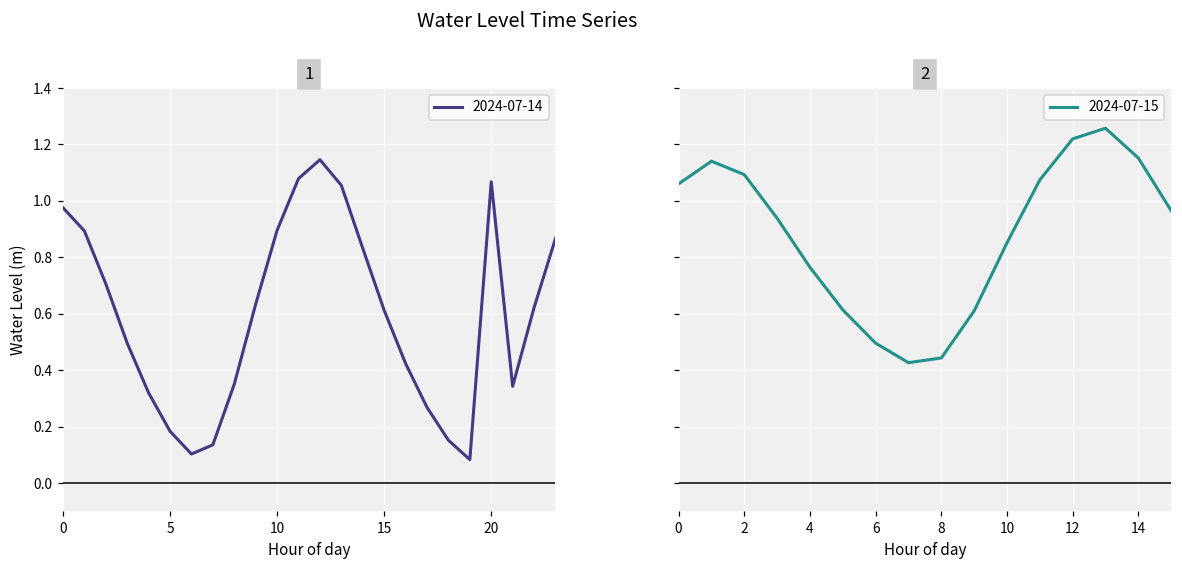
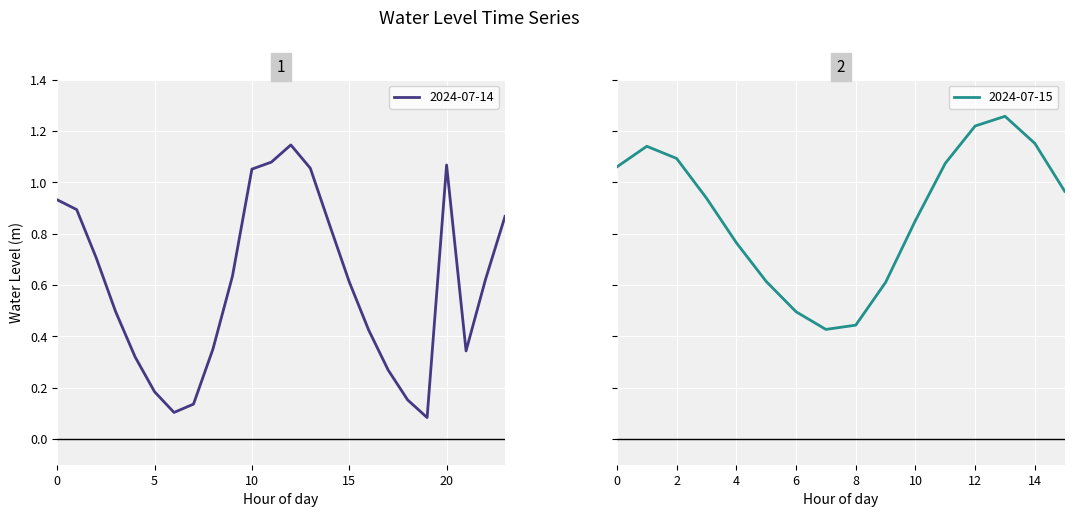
  {
    "1": {
-     "0": 0.98,
+     "0": 0.93,
      "5": 0.18,
-     "10": 0.90,
+     "10": 1.05,
      "15": 0.61,
      "20": 1.07
    }
  }
